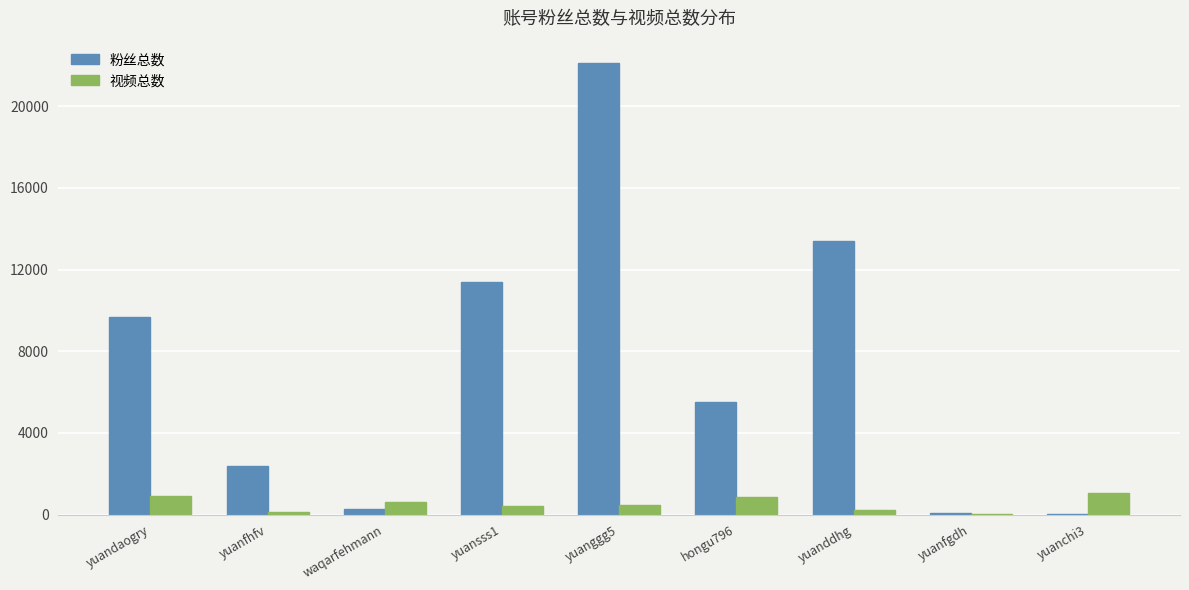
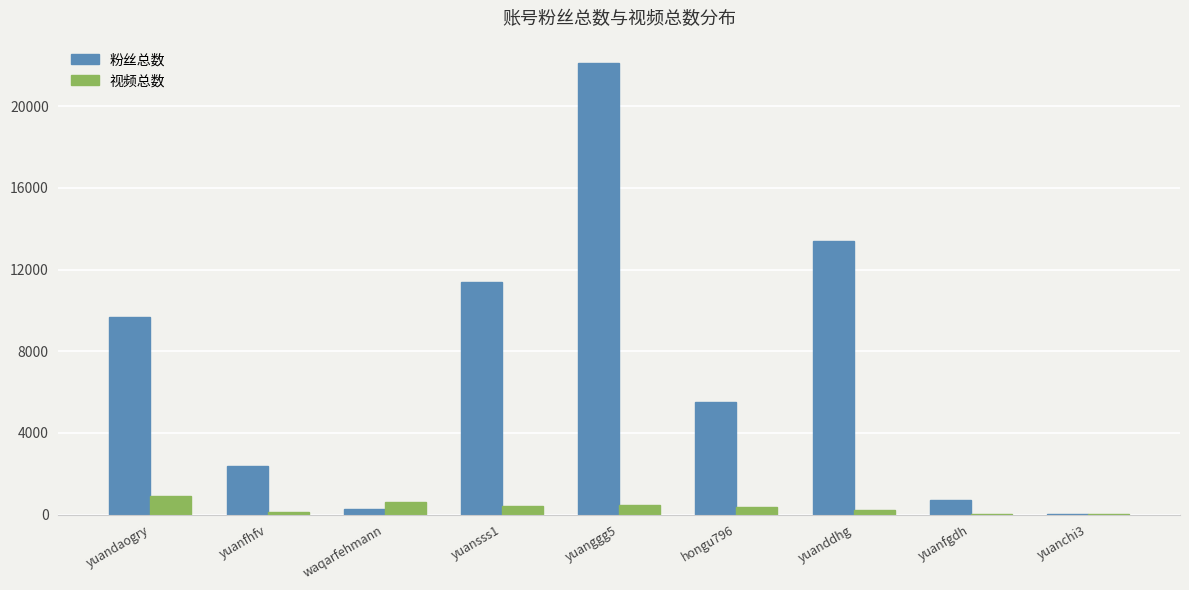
  {
    "粉丝总数": {
      "yuandaogry": 9700,
      "yuanfhfv": 2400,
      "waqarfehmann": 300,
      "yuansss1": 11400,
      "yuanggg5": 22100,
      "hongu796": 5500,
      "yuanddhg": 13400,
-     "yuanfgdh": 100
+     "yuanfgdh": 700
    },
    "视频总数": {
      "yuandaogry": 900,
      "waqarfehmann": 600,
      "yuansss1": 400,
      "yuanggg5": 500,
-     "hongu796": 900,
+     "hongu796": 400,
      "yuanddhg": 200,
-     "yuanchi3": 1000
+     "yuanchi3": 0
    }
  }
